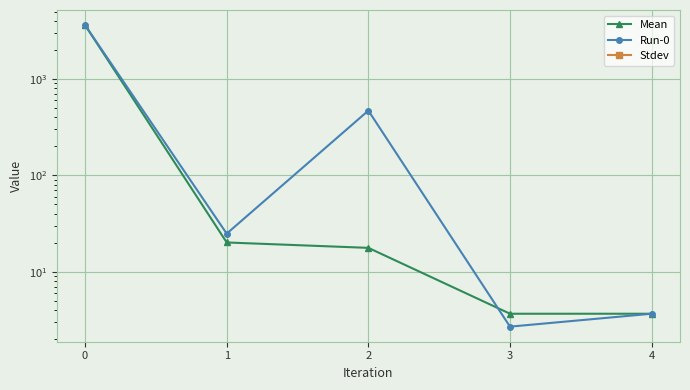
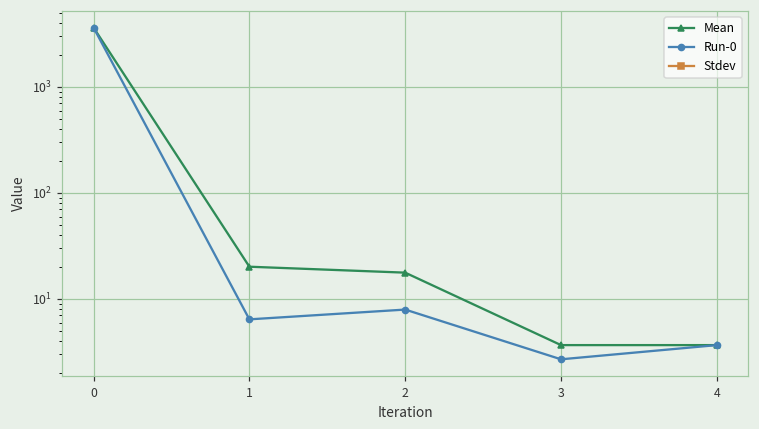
  {
    "Mean": {
      "1": 20,
      "2": 18,
      "3": 3.7
    },
    "Run-0": {
-     "1": 25,
-     "2": 500,
+     "1": 6,
+     "2": 8,
      "3": 2.7
    }
  }
